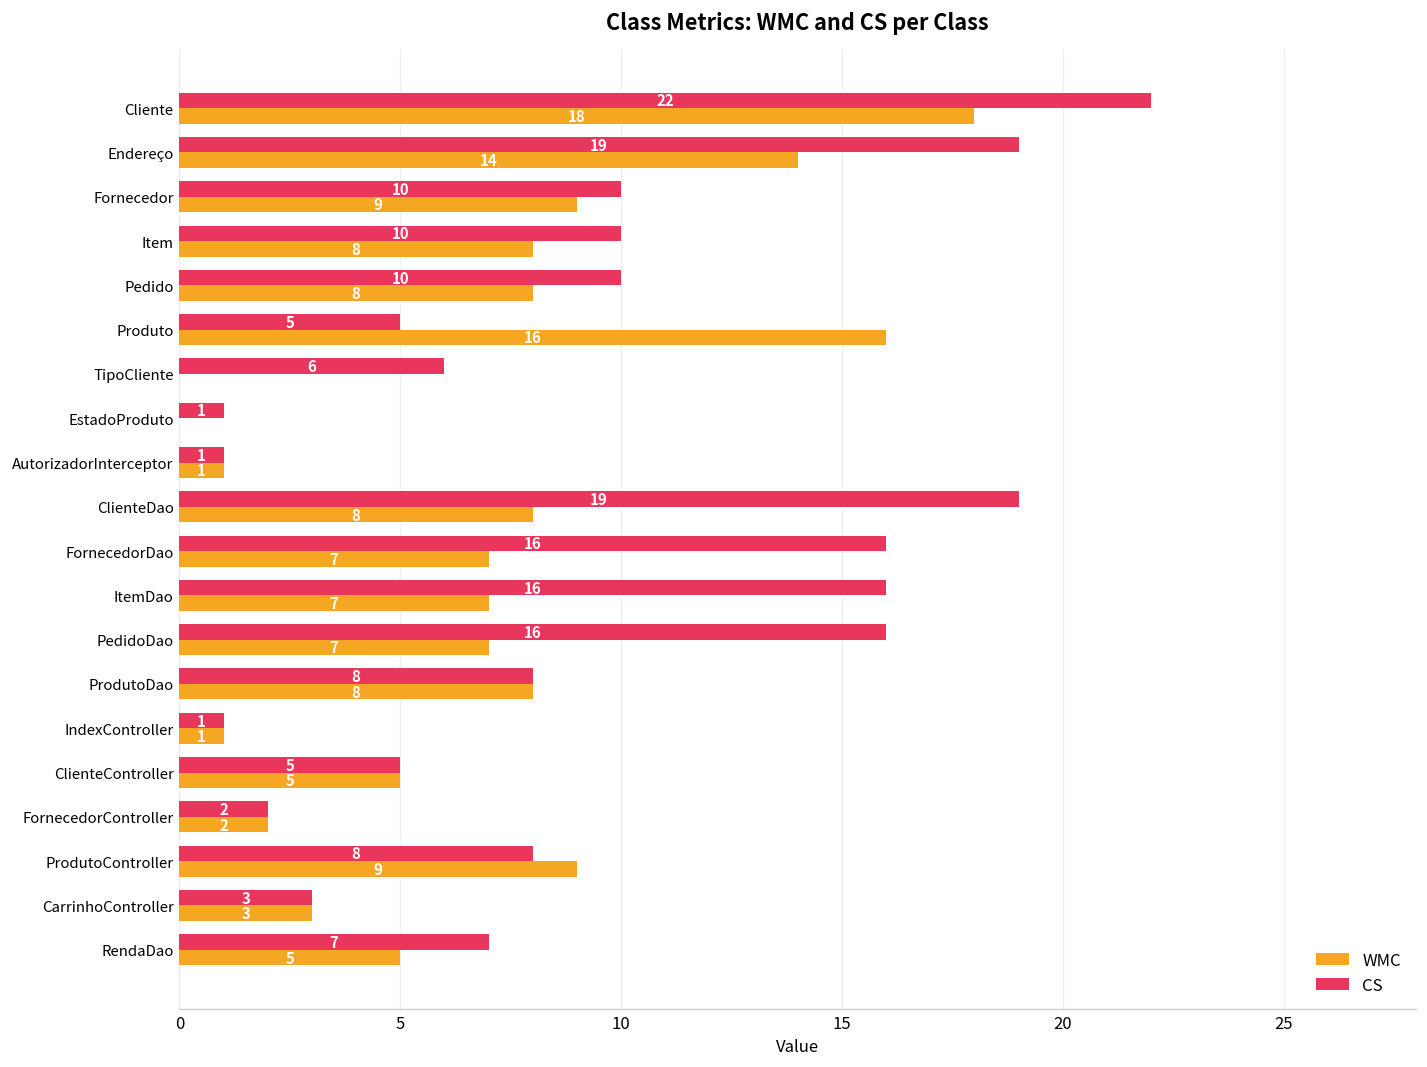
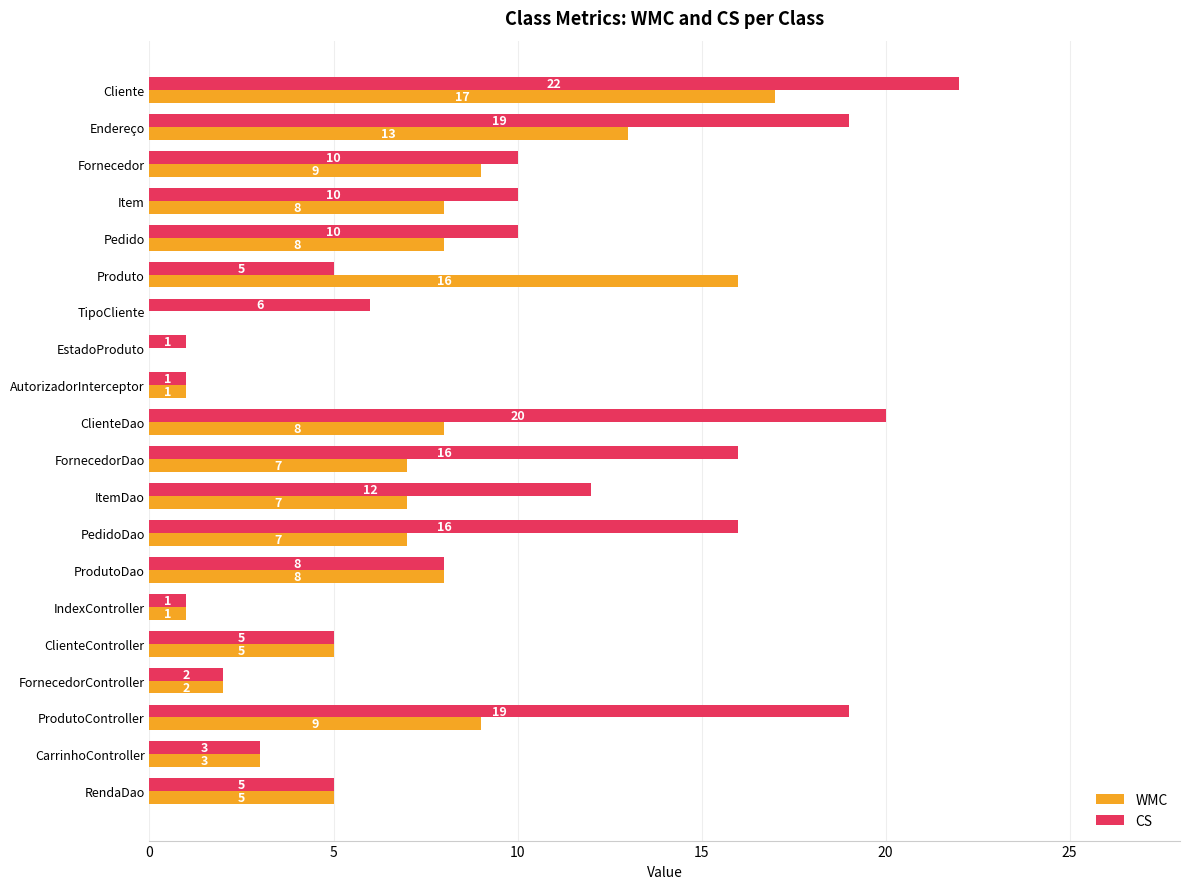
  {
    "WMC": {
-     "Cliente": 18,
-     "Endereço": 14,
+     "Cliente": 17,
+     "Endereço": 13,
      "Fornecedor": 9,
      "Item": 8,
      "Pedido": 8,
      "Produto": 16,
      "AutorizadorInterceptor": 1,
      "ClienteDao": 8,
      "FornecedorDao": 7,
      "ItemDao": 7,
      "PedidoDao": 7,
      "ProdutoDao": 8,
      "IndexController": 1,
      "ClienteController": 5,
      "FornecedorController": 2,
      "ProdutoController": 9,
      "CarrinhoController": 3,
      "RendaDao": 5
    },
    "CS": {
      "Cliente": 22,
      "Endereço": 19,
      "Fornecedor": 10,
      "Item": 10,
      "Pedido": 10,
      "Produto": 5,
      "TipoCliente": 6,
      "EstadoProduto": 1,
      "AutorizadorInterceptor": 1,
-     "ClienteDao": 19,
+     "ClienteDao": 20,
      "FornecedorDao": 16,
-     "ItemDao": 16,
+     "ItemDao": 12,
      "PedidoDao": 16,
      "ProdutoDao": 8,
      "IndexController": 1,
      "ClienteController": 5,
      "FornecedorController": 2,
-     "ProdutoController": 8,
+     "ProdutoController": 19,
      "CarrinhoController": 3,
-     "RendaDao": 7
+     "RendaDao": 5
    }
  }
